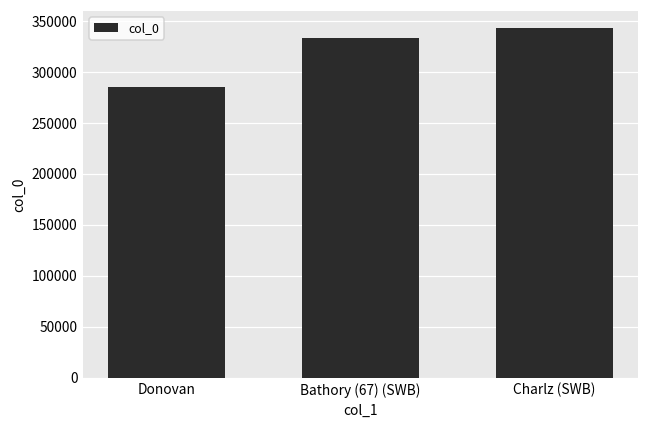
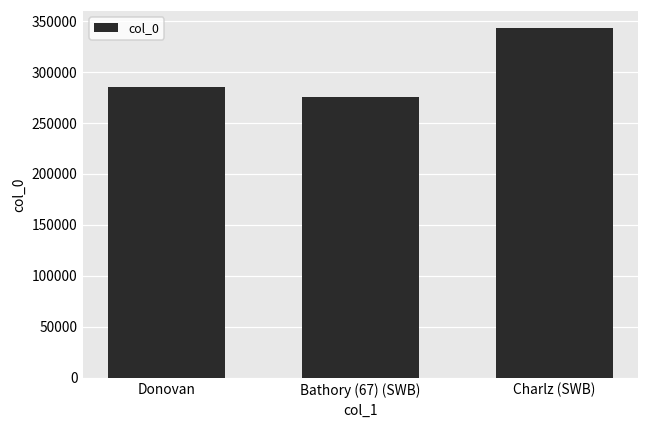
  {
    "Donovan": 290000,
-   "Bathory (67) (SWB)": 330000,
+   "Bathory (67) (SWB)": 280000,
    "Charlz (SWB)": 340000
  }
